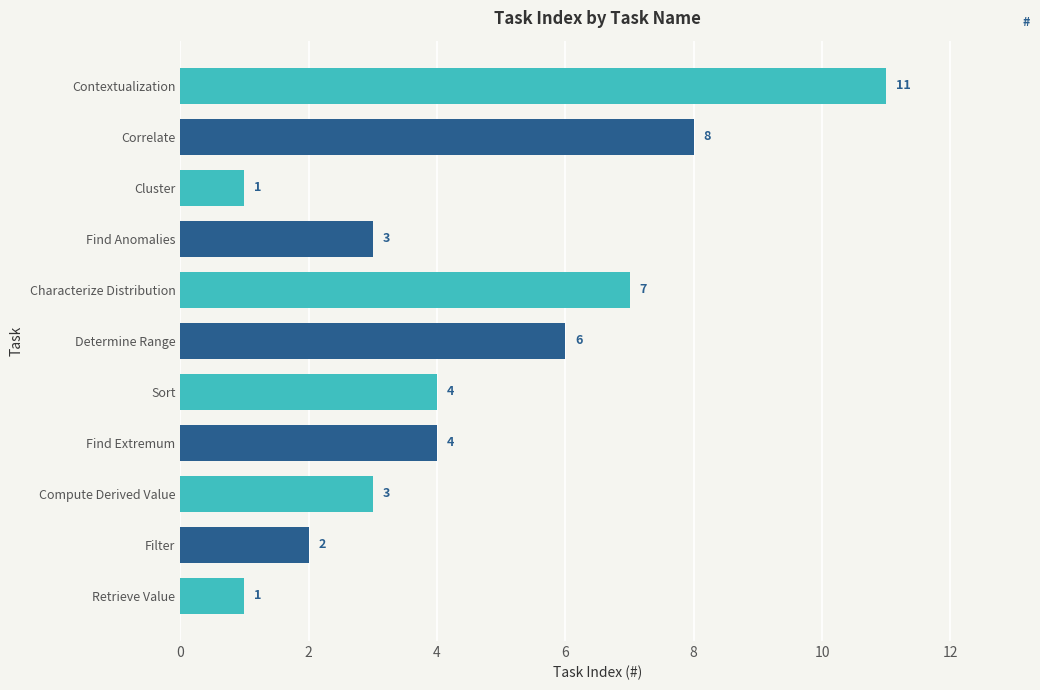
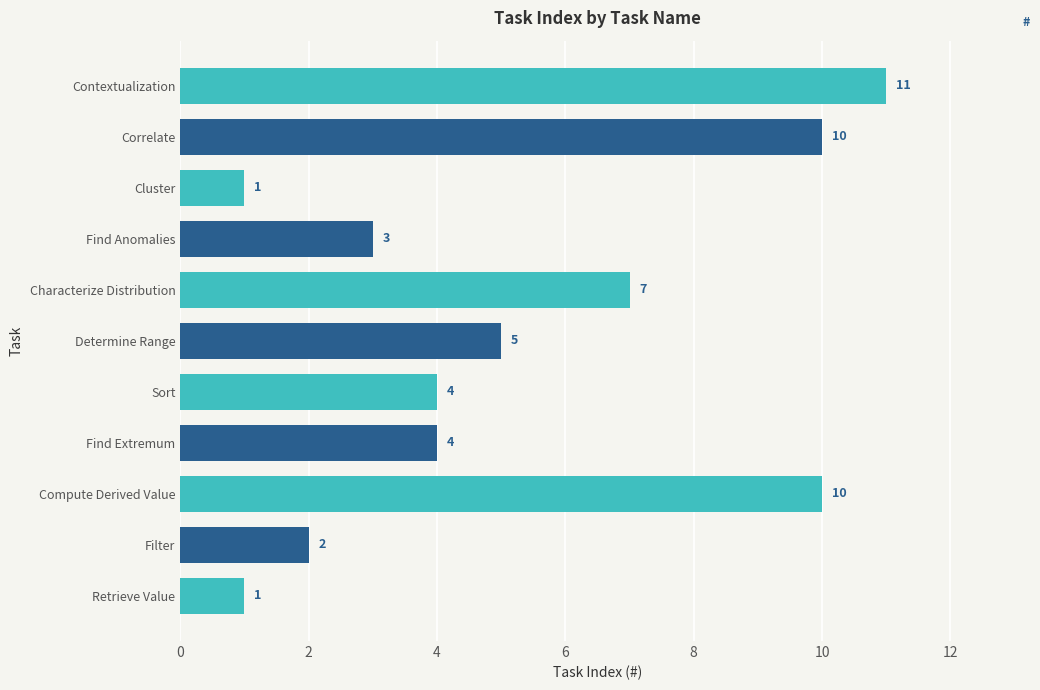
  {
    "Contextualization": 11,
-   "Correlate": 8,
+   "Correlate": 10,
    "Cluster": 1,
    "Find Anomalies": 3,
    "Characterize Distribution": 7,
-   "Determine Range": 6,
+   "Determine Range": 5,
    "Sort": 4,
    "Find Extremum": 4,
-   "Compute Derived Value": 3,
+   "Compute Derived Value": 10,
    "Filter": 2,
    "Retrieve Value": 1
  }
